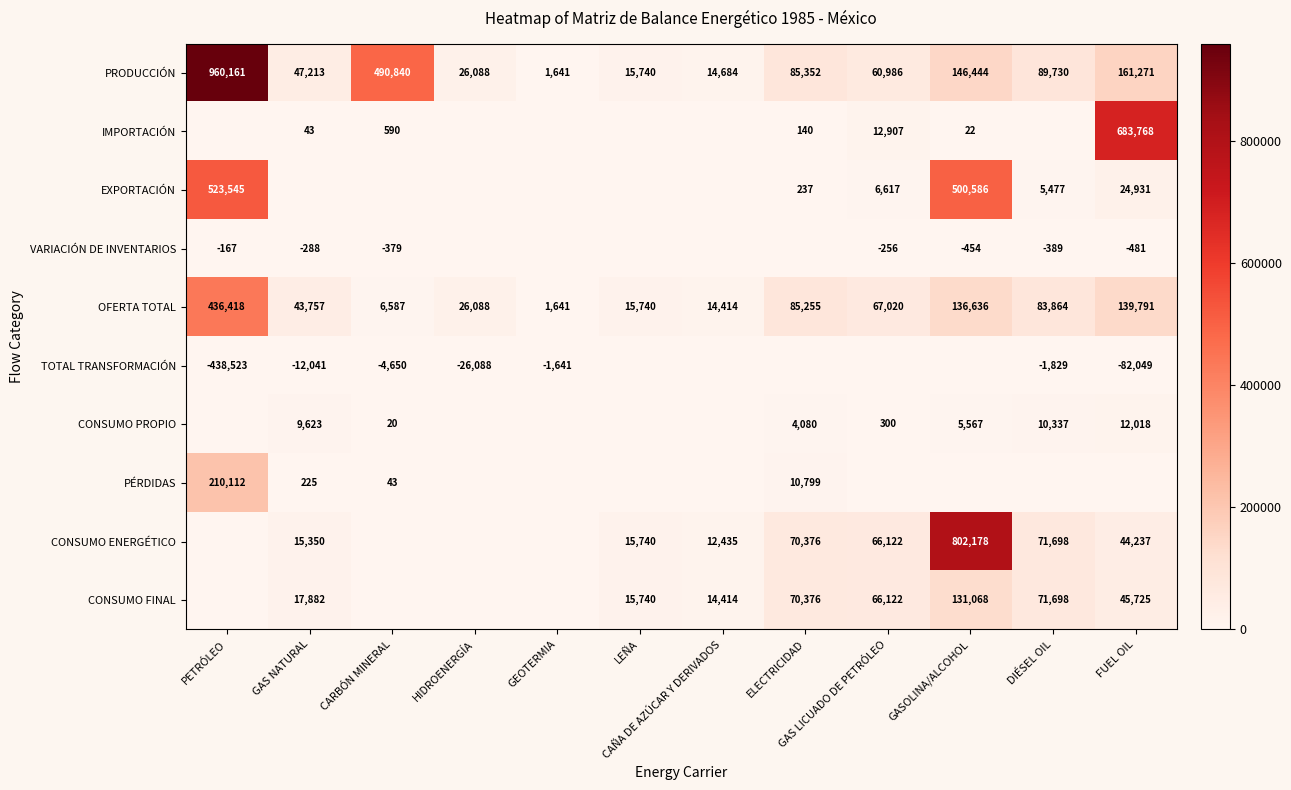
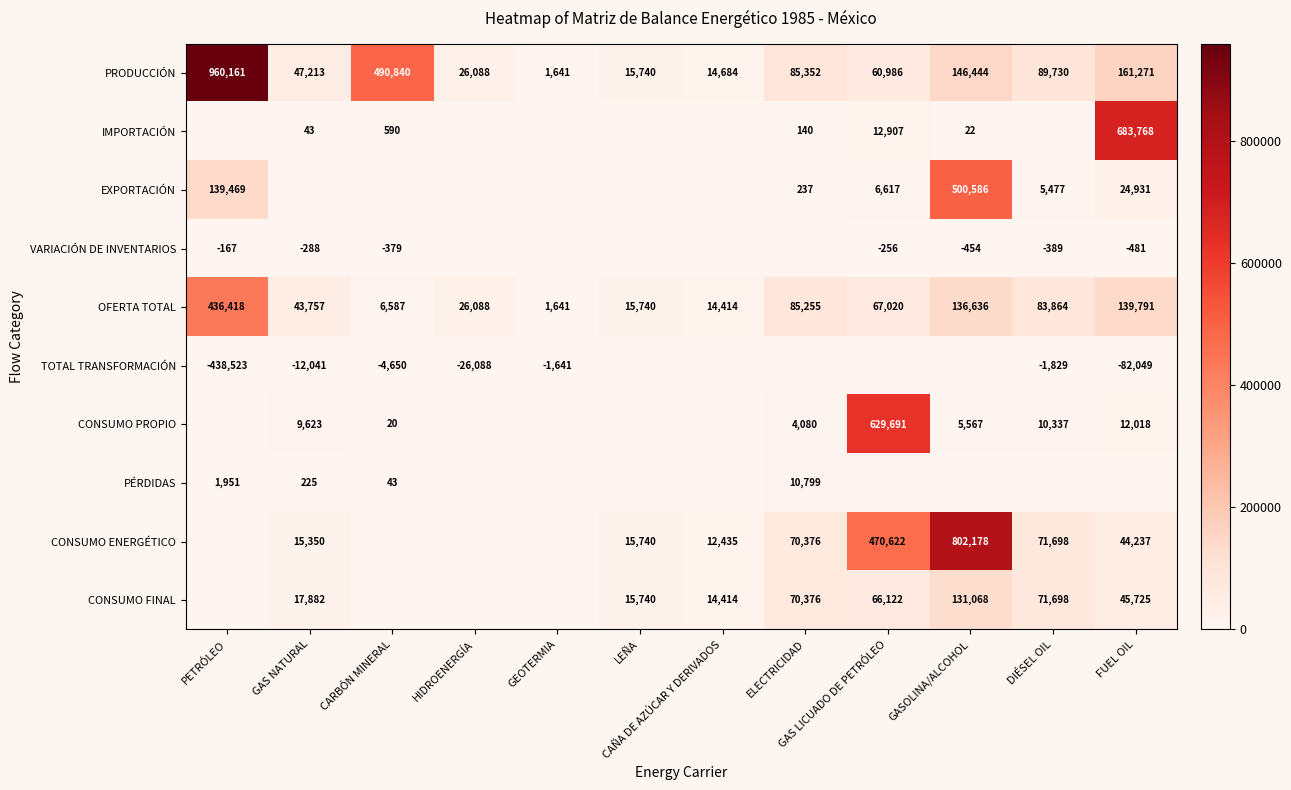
  {
    "PRODUCCIÓN": {
      "PETRÓLEO": "960,161",
      "GAS NATURAL": "47,213",
      "CARBÓN MINERAL": "490,840",
      "HIDROENERGÍA": "26,088",
      "GEOTERMIA": "1,641",
      "LEÑA": "15,740",
      "CAÑA DE AZÚCAR Y DERIVADOS": "14,684",
      "ELECTRICIDAD": "85,352",
      "GAS LICUADO DE PETRÓLEO": "60,986",
      "GASOLINA/ALCOHOL": "146,444",
      "DIÉSEL OIL": "89,730",
      "FUEL OIL": "161,271"
    },
    "IMPORTACIÓN": {
      "GAS NATURAL": "43",
      "CARBÓN MINERAL": "590",
      "ELECTRICIDAD": "140",
      "GAS LICUADO DE PETRÓLEO": "12,907",
      "GASOLINA/ALCOHOL": "22",
      "FUEL OIL": "683,768"
    },
    "EXPORTACIÓN": {
-     "PETRÓLEO": "523,545",
+     "PETRÓLEO": "139,469",
      "ELECTRICIDAD": "237",
      "GAS LICUADO DE PETRÓLEO": "6,617",
      "GASOLINA/ALCOHOL": "500,586",
      "DIÉSEL OIL": "5,477",
      "FUEL OIL": "24,931"
    },
    "VARIACIÓN DE INVENTARIOS": {
      "PETRÓLEO": "-167",
      "GAS NATURAL": "-288",
      "CARBÓN MINERAL": "-379",
      "GAS LICUADO DE PETRÓLEO": "-256",
      "GASOLINA/ALCOHOL": "-454",
      "DIÉSEL OIL": "-389",
      "FUEL OIL": "-481"
    },
    "OFERTA TOTAL": {
      "PETRÓLEO": "436,418",
      "GAS NATURAL": "43,757",
      "CARBÓN MINERAL": "6,587",
      "HIDROENERGÍA": "26,088",
      "GEOTERMIA": "1,641",
      "LEÑA": "15,740",
      "CAÑA DE AZÚCAR Y DERIVADOS": "14,414",
      "ELECTRICIDAD": "85,255",
      "GAS LICUADO DE PETRÓLEO": "67,020",
      "GASOLINA/ALCOHOL": "136,636",
      "DIÉSEL OIL": "83,864",
      "FUEL OIL": "139,791"
    },
    "TOTAL TRANSFORMACIÓN": {
      "PETRÓLEO": "-438,523",
      "GAS NATURAL": "-12,041",
      "CARBÓN MINERAL": "-4,650",
      "HIDROENERGÍA": "-26,088",
      "GEOTERMIA": "-1,641",
      "DIÉSEL OIL": "-1,829",
      "FUEL OIL": "-82,049"
    },
    "CONSUMO PROPIO": {
      "GAS NATURAL": "9,623",
      "CARBÓN MINERAL": "20",
      "ELECTRICIDAD": "4,080",
-     "GAS LICUADO DE PETRÓLEO": "300",
+     "GAS LICUADO DE PETRÓLEO": "629,691",
      "GASOLINA/ALCOHOL": "5,567",
      "DIÉSEL OIL": "10,337",
      "FUEL OIL": "12,018"
    },
    "PÉRDIDAS": {
-     "PETRÓLEO": "210,112",
+     "PETRÓLEO": "1,951",
      "GAS NATURAL": "225",
      "CARBÓN MINERAL": "43",
      "ELECTRICIDAD": "10,799"
    },
    "CONSUMO ENERGÉTICO": {
      "GAS NATURAL": "15,350",
      "LEÑA": "15,740",
      "CAÑA DE AZÚCAR Y DERIVADOS": "12,435",
      "ELECTRICIDAD": "70,376",
-     "GAS LICUADO DE PETRÓLEO": "66,122",
+     "GAS LICUADO DE PETRÓLEO": "470,622",
      "GASOLINA/ALCOHOL": "802,178",
      "DIÉSEL OIL": "71,698",
      "FUEL OIL": "44,237"
    },
    "CONSUMO FINAL": {
      "GAS NATURAL": "17,882",
      "LEÑA": "15,740",
      "CAÑA DE AZÚCAR Y DERIVADOS": "14,414",
      "ELECTRICIDAD": "70,376",
      "GAS LICUADO DE PETRÓLEO": "66,122",
      "GASOLINA/ALCOHOL": "131,068",
      "DIÉSEL OIL": "71,698",
      "FUEL OIL": "45,725"
    }
  }
